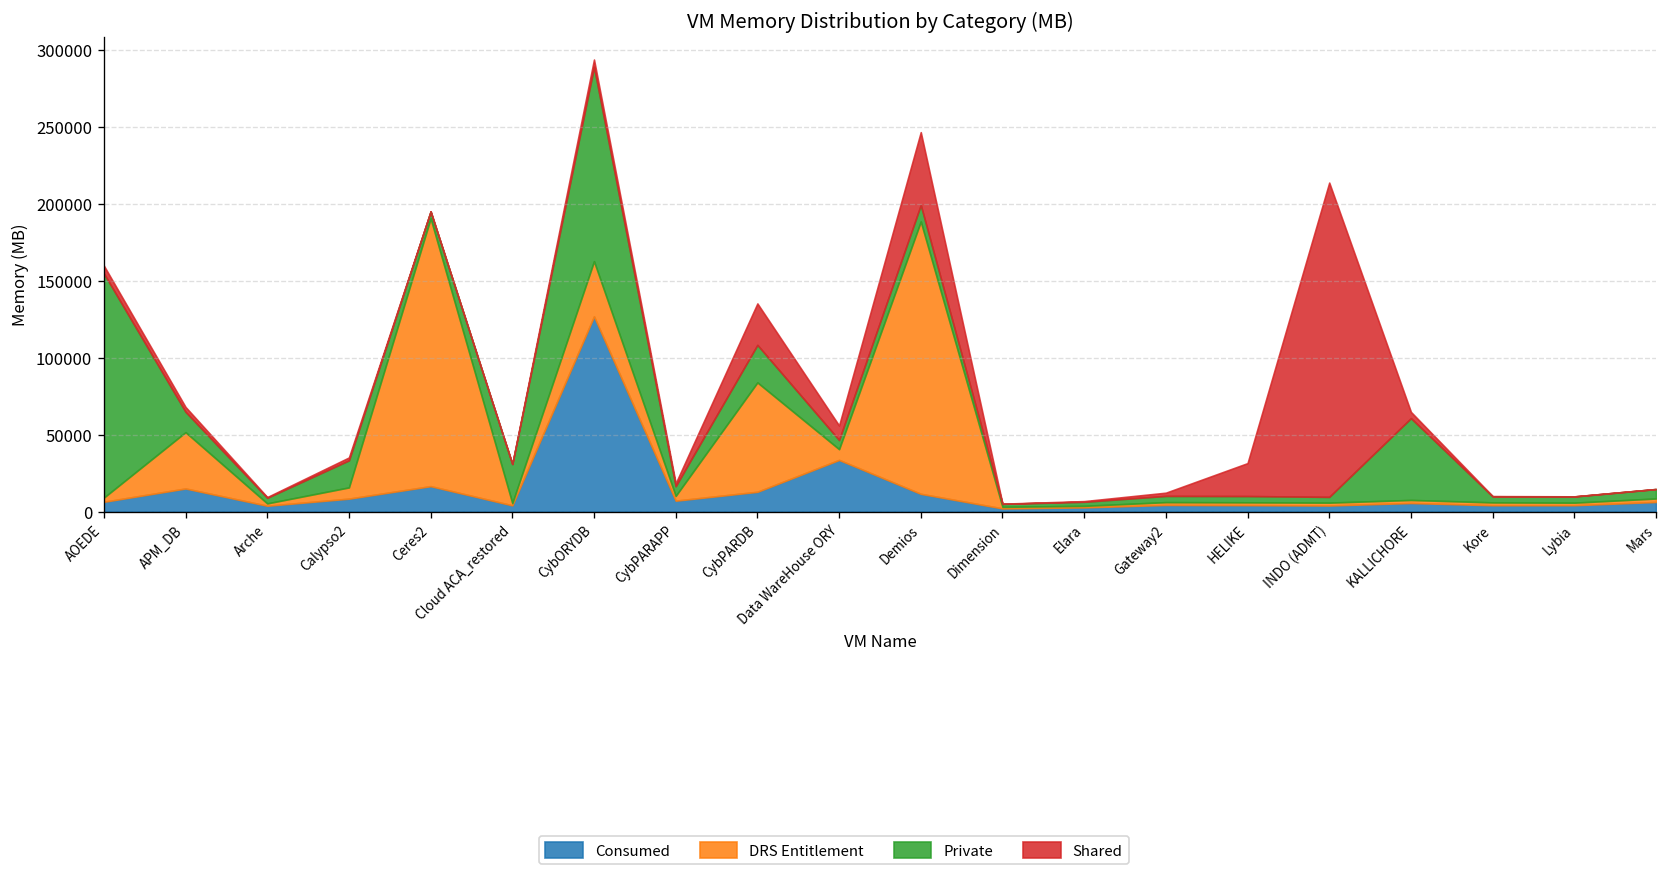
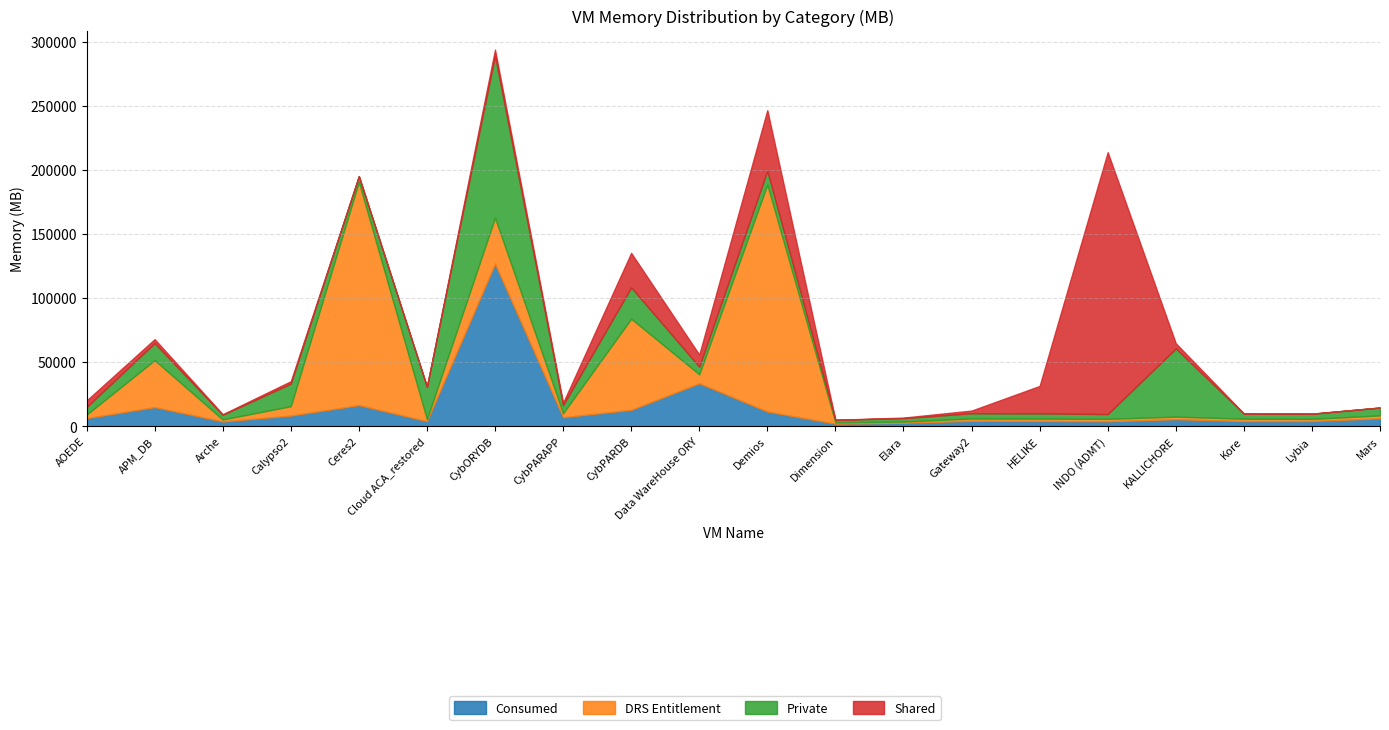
  {
    "Consumed": {
      "AOEDE": 6000,
      "APM_DB": 15000,
      "Calypso2": 8000,
      "Ceres2": 16000,
      "CybORYDB": 127000,
      "CybPARAPP": 7000,
      "CybPARDB": 13000,
      "Data WareHouse ORY": 34000,
      "Demios": 11000,
      "Mars": 6000
    },
    "DRS Entitlement": {
      "AOEDE": 3000,
      "APM_DB": 37000,
      "Calypso2": 7000,
      "Ceres2": 174000,
      "CybORYDB": 36000,
      "CybPARAPP": 3000,
      "CybPARDB": 71000,
      "Data WareHouse ORY": 7000,
      "Demios": 177000,
      "Mars": 2000
    },
    "Private": {
-     "AOEDE": 146000,
+     "AOEDE": 6000,
      "APM_DB": 13000,
      "CybORYDB": 126000,
      "CybPARDB": 24000,
      "Data WareHouse ORY": 6000,
      "Demios": 11000,
      "Gateway2": 4000,
      "HELIKE": 4000,
      "INDO (ADMT)": 4000,
      "KALLICHORE": 53000
    },
    "Shared": {
      "AOEDE": 5000,
      "APM_DB": 3000,
      "CybORYDB": 5000,
      "CybPARDB": 27000,
      "Data WareHouse ORY": 9000,
      "Demios": 47000,
      "Gateway2": 2000,
      "HELIKE": 21000,
      "INDO (ADMT)": 204000,
      "KALLICHORE": 4000
    }
  }
